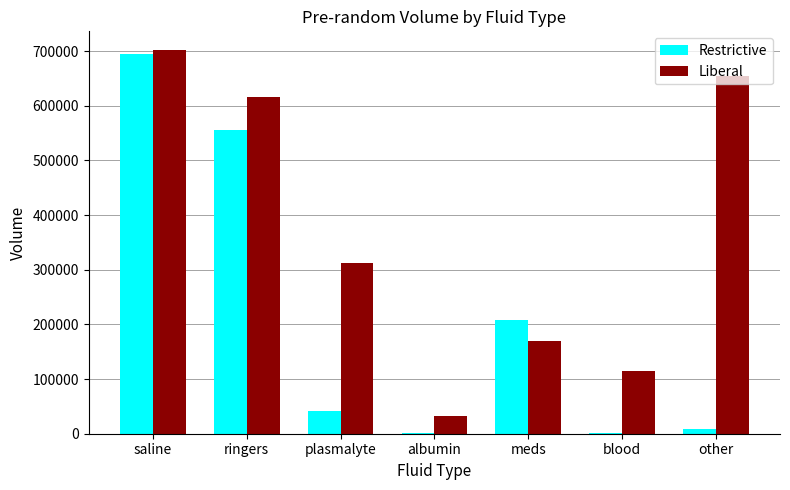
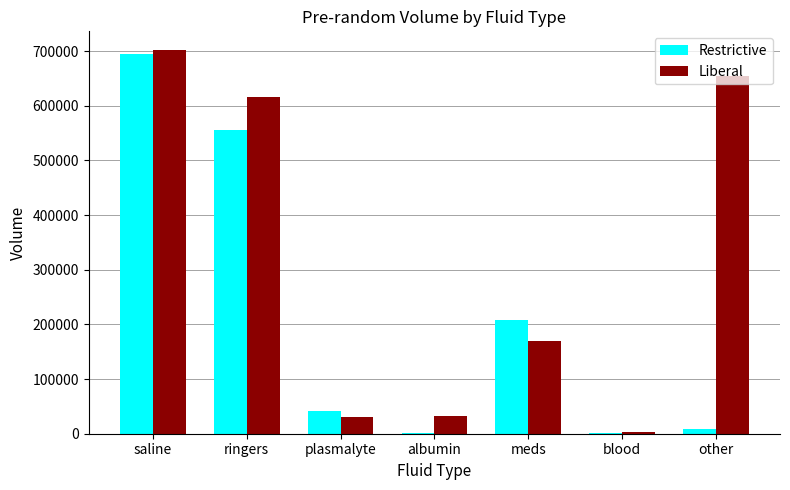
  {
    "Restrictive": {
      "saline": 690000,
      "ringers": 560000,
      "plasmalyte": 40000,
      "meds": 210000,
      "other": 10000
    },
    "Liberal": {
      "saline": 700000,
      "ringers": 620000,
-     "plasmalyte": 310000,
+     "plasmalyte": 30000,
      "albumin": 30000,
      "meds": 170000,
-     "blood": 110000
+     "blood": 0
    }
  }
